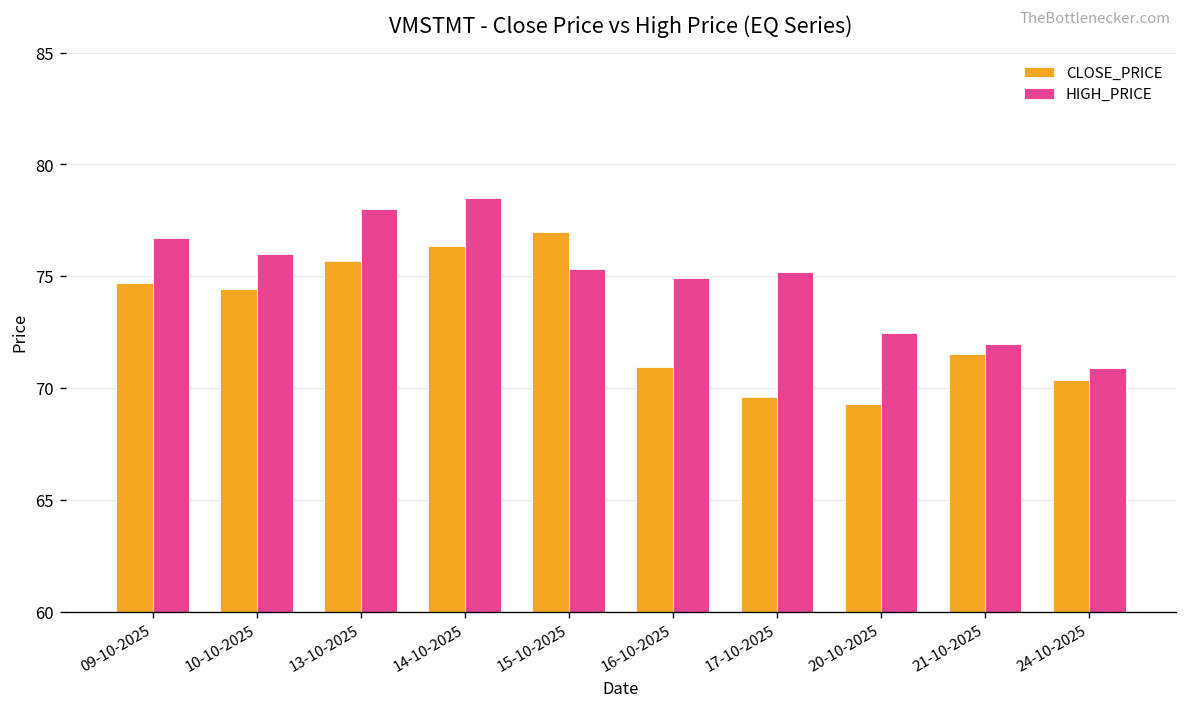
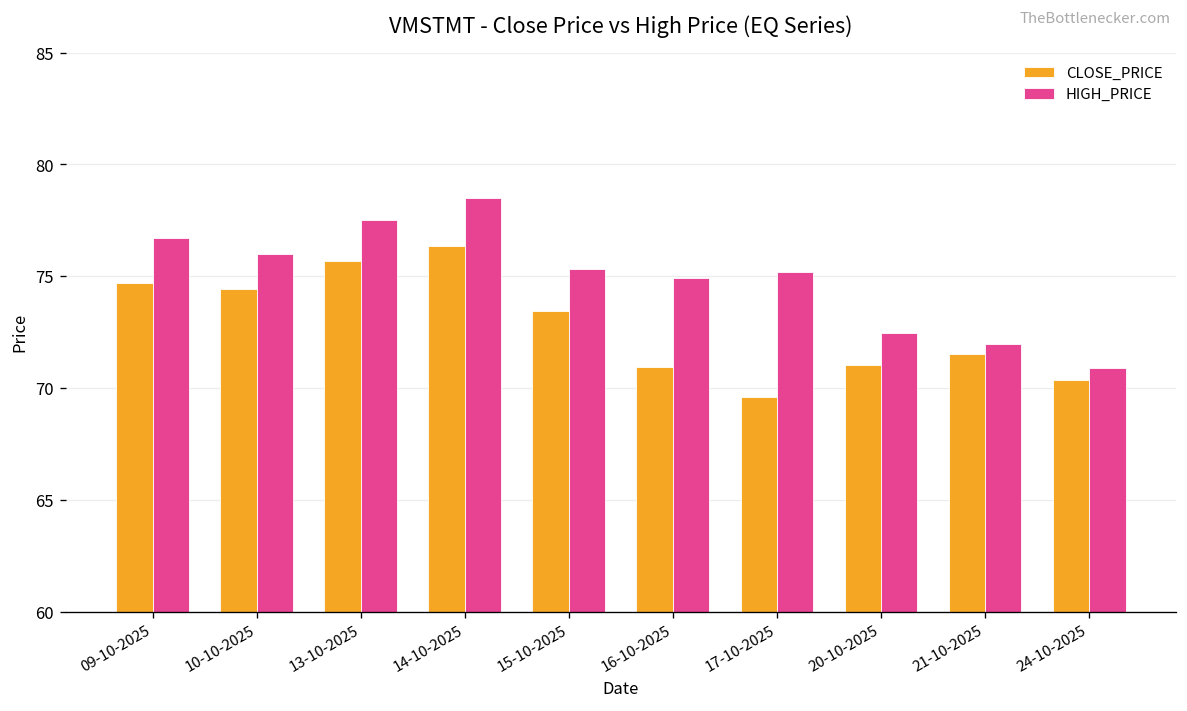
  {
    "CLOSE_PRICE": {
      "09-10-2025": 74.7,
      "10-10-2025": 74.4,
      "13-10-2025": 75.7,
      "14-10-2025": 76.3,
-     "15-10-2025": 77.0,
+     "15-10-2025": 73.4,
      "16-10-2025": 70.9,
      "17-10-2025": 69.6,
-     "20-10-2025": 69.3,
+     "20-10-2025": 71.0,
      "21-10-2025": 71.5,
      "24-10-2025": 70.4
    },
    "HIGH_PRICE": {
      "09-10-2025": 76.7,
      "10-10-2025": 76.0,
-     "13-10-2025": 78.0,
+     "13-10-2025": 77.5,
      "14-10-2025": 78.5,
      "15-10-2025": 75.3,
      "16-10-2025": 74.9,
      "17-10-2025": 75.2,
      "20-10-2025": 72.5,
      "21-10-2025": 72.0,
      "24-10-2025": 70.9
    }
  }
